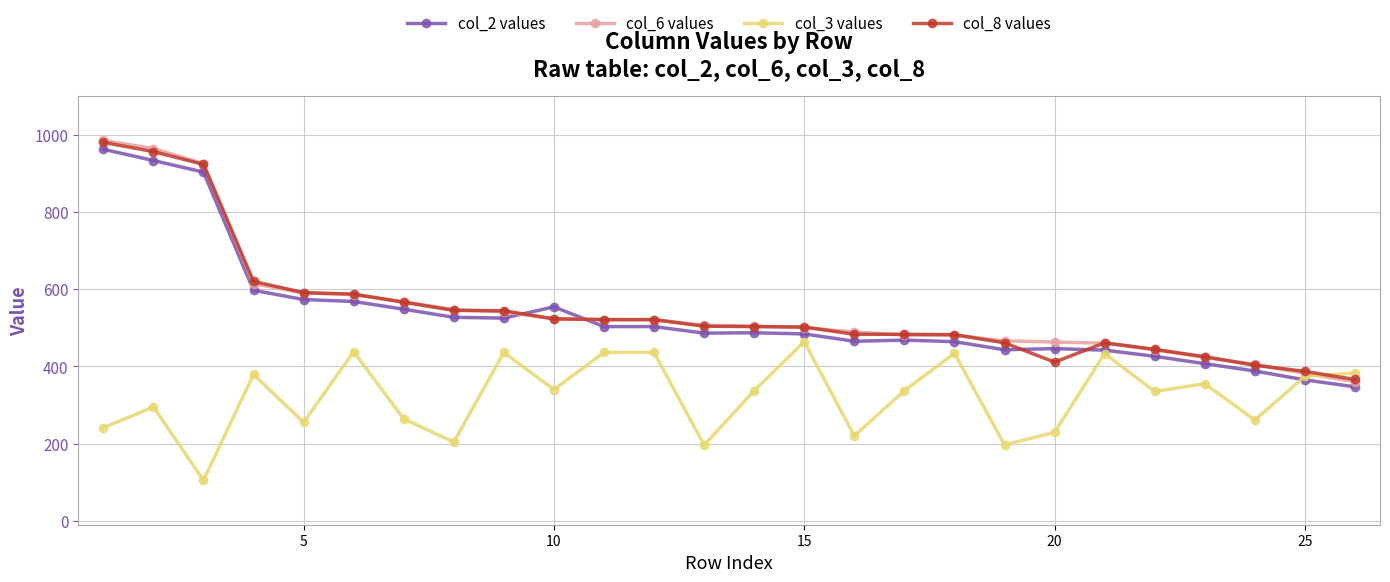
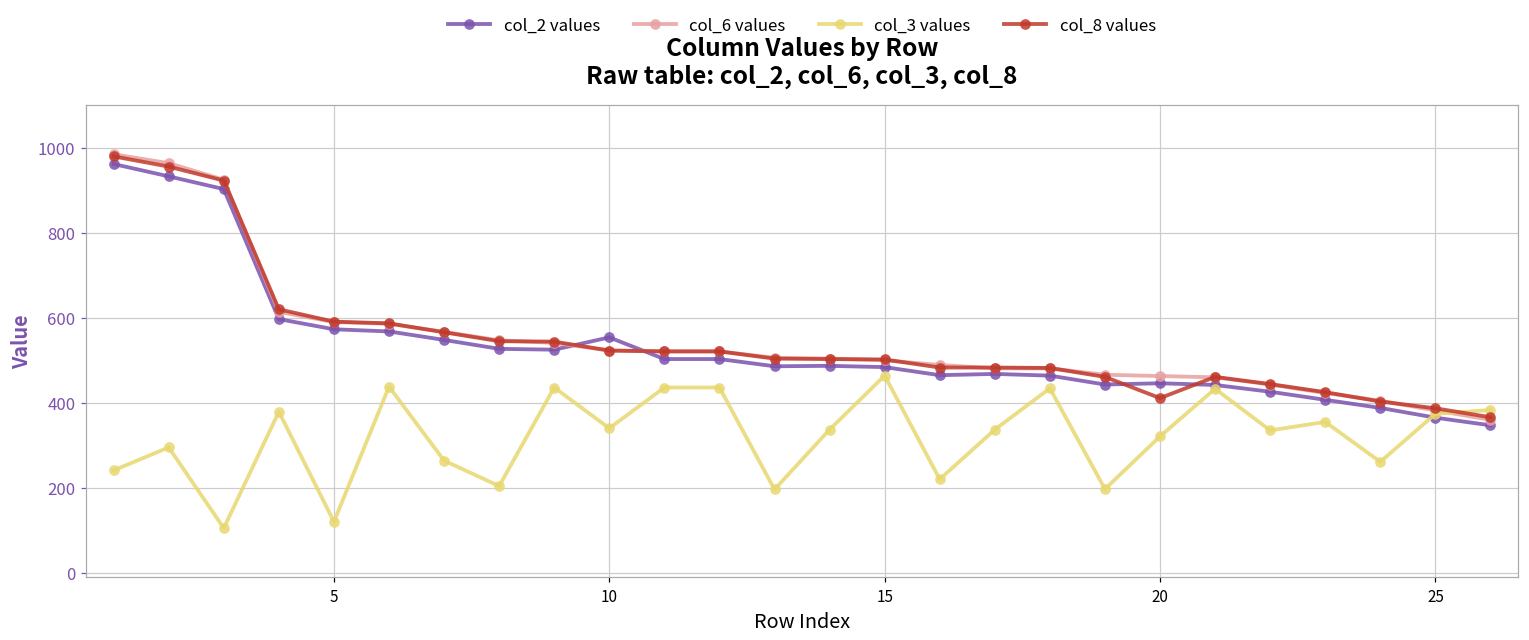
  {
    "col_2 values": {
      "5": 570,
      "10": 550,
      "15": 480,
      "20": 450,
      "25": 370
    },
    "col_6 values": {
      "20": 460
    },
    "col_3 values": {
-     "5": 260,
+     "5": 120,
      "10": 340,
      "15": 460,
-     "20": 230,
+     "20": 320,
      "25": 370
    },
    "col_8 values": {
      "20": 410
    }
  }
